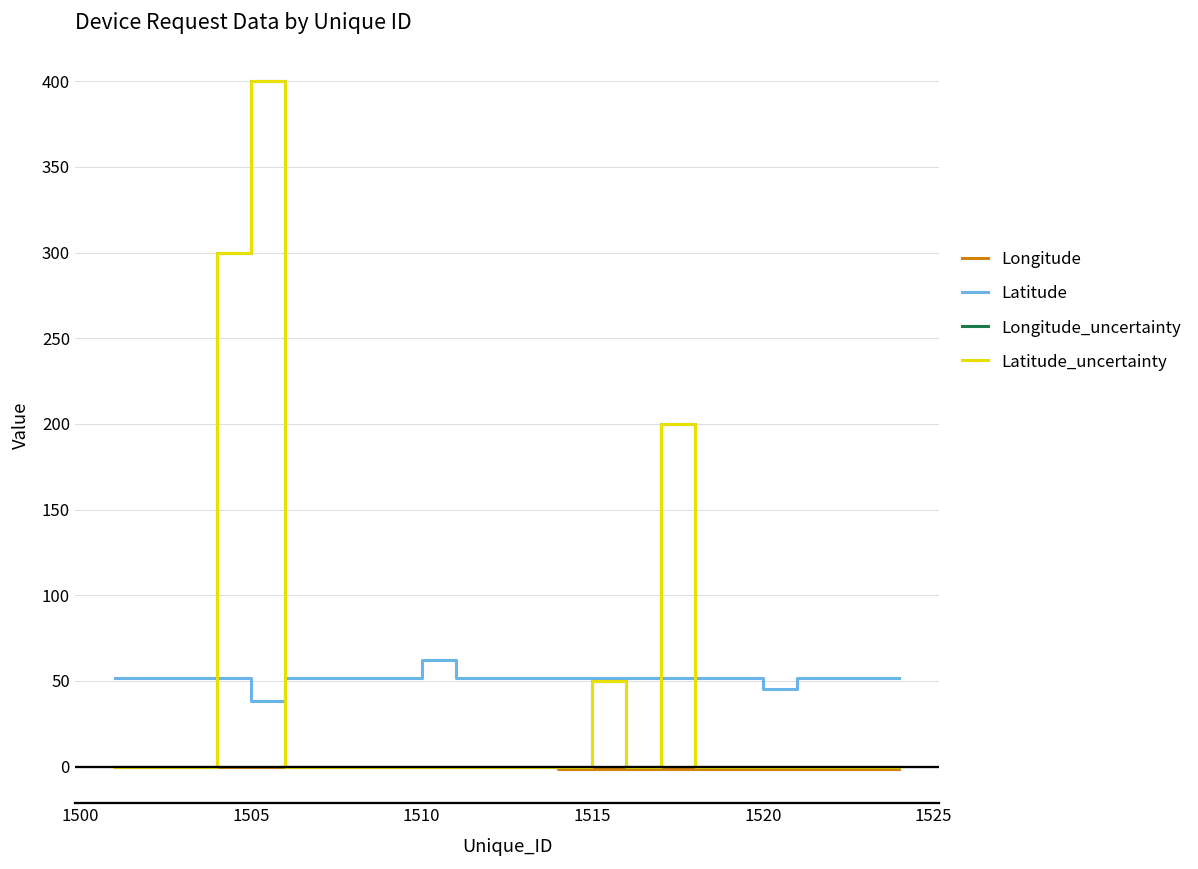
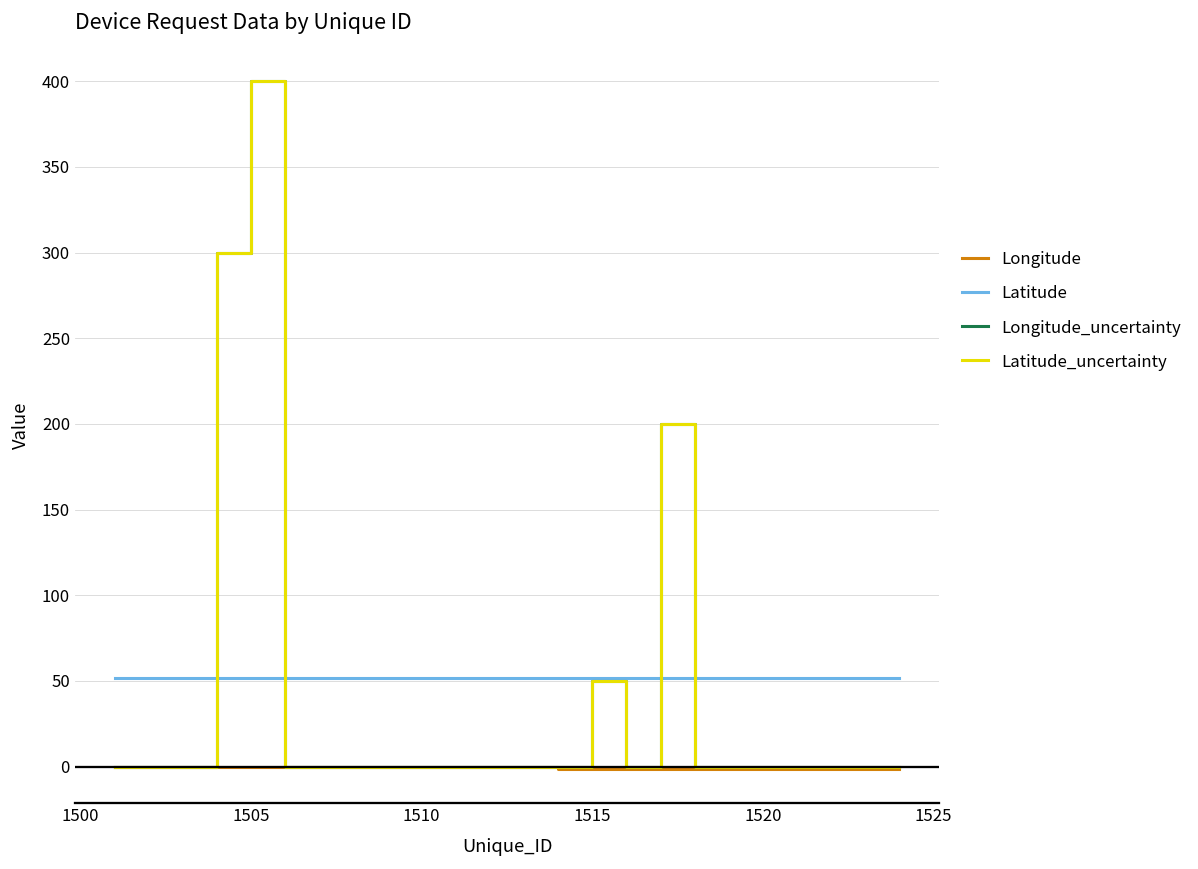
  {
    "Longitude": {
      "1505": 0,
      "1515": -1
    },
    "Latitude": {
-     "1505": 38,
-     "1510": 62,
+     "1505": 52,
+     "1510": 52,
      "1515": 52,
-     "1520": 45
+     "1520": 52
    },
    "Latitude_uncertainty": {
      "1505": 400,
      "1515": 50
    }
  }
